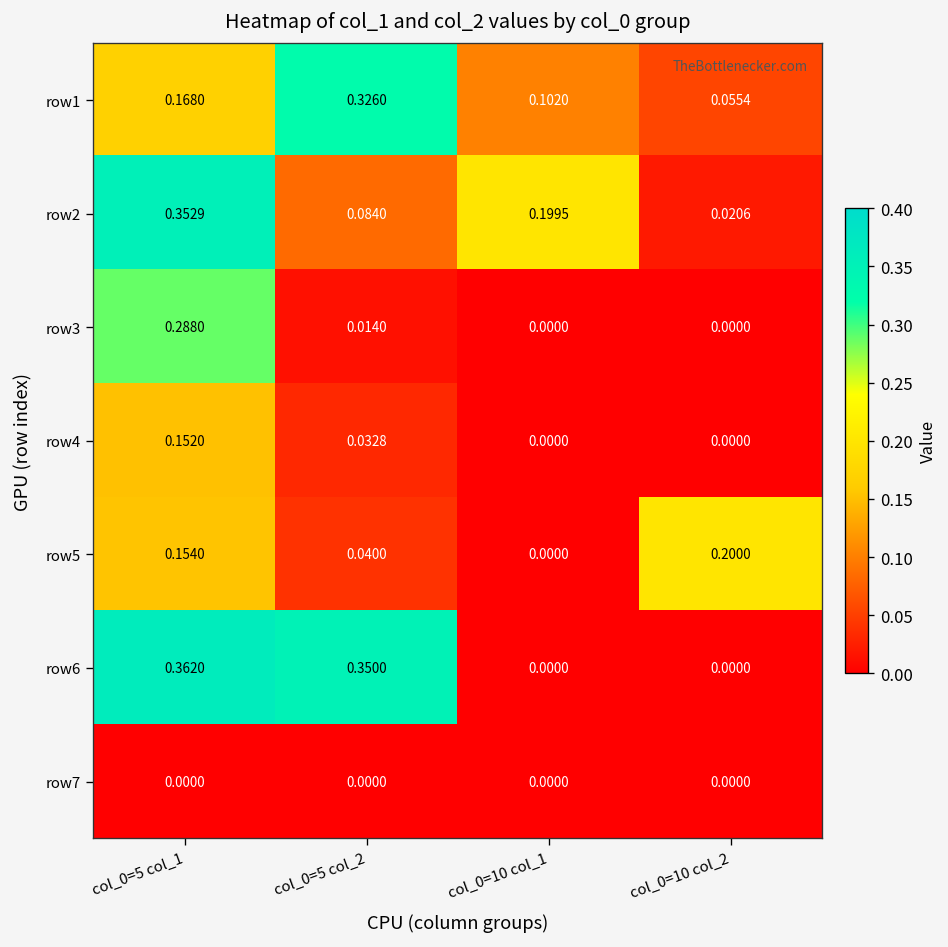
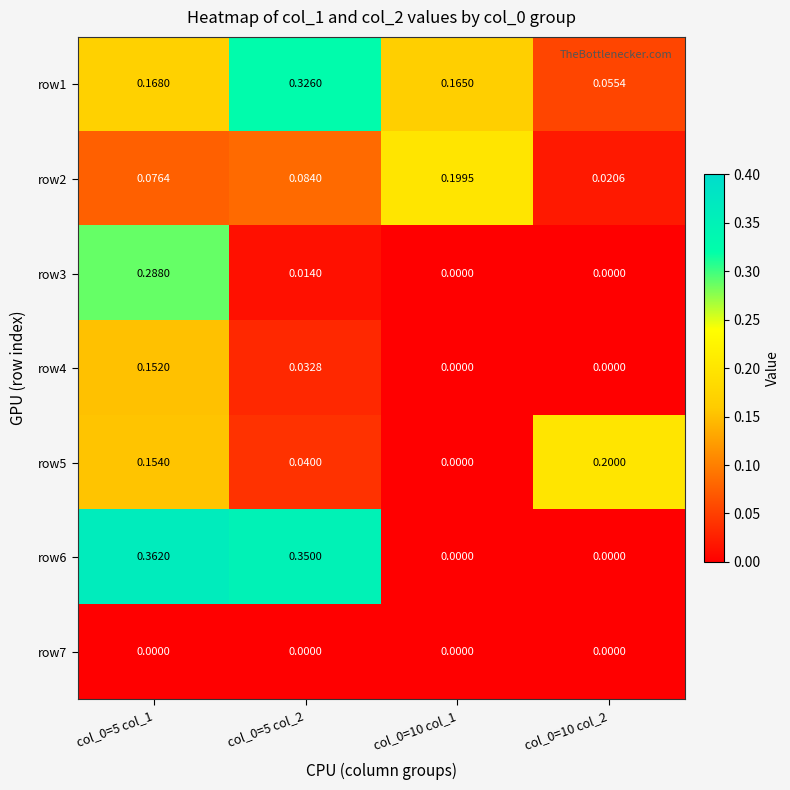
  {
    "row1": {
      "col_0=5 col_1": 0.1680,
      "col_0=5 col_2": 0.3260,
-     "col_0=10 col_1": 0.1020
+     "col_0=10 col_1": 0.1650
    },
    "row2": {
-     "col_0=5 col_1": 0.3529,
+     "col_0=5 col_1": 0.0764,
      "col_0=5 col_2": 0.0840,
      "col_0=10 col_1": 0.1995,
      "col_0=10 col_2": 0.0206
    },
    "row3": {
      "col_0=5 col_1": 0.2880,
      "col_0=5 col_2": 0.0140,
      "col_0=10 col_1": 0.0000,
      "col_0=10 col_2": 0.0000
    },
    "row4": {
      "col_0=5 col_1": 0.1520,
      "col_0=5 col_2": 0.0328,
      "col_0=10 col_1": 0.0000,
      "col_0=10 col_2": 0.0000
    },
    "row5": {
      "col_0=5 col_1": 0.1540,
      "col_0=5 col_2": 0.0400,
      "col_0=10 col_1": 0.0000,
      "col_0=10 col_2": 0.2000
    },
    "row6": {
      "col_0=5 col_1": 0.3620,
      "col_0=5 col_2": 0.3500,
      "col_0=10 col_1": 0.0000,
      "col_0=10 col_2": 0.0000
    },
    "row7": {
      "col_0=5 col_1": 0.0000,
      "col_0=5 col_2": 0.0000,
      "col_0=10 col_1": 0.0000,
      "col_0=10 col_2": 0.0000
    }
  }
